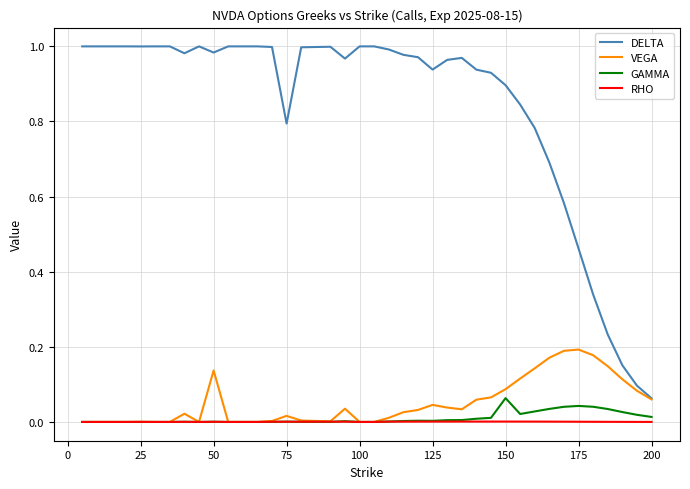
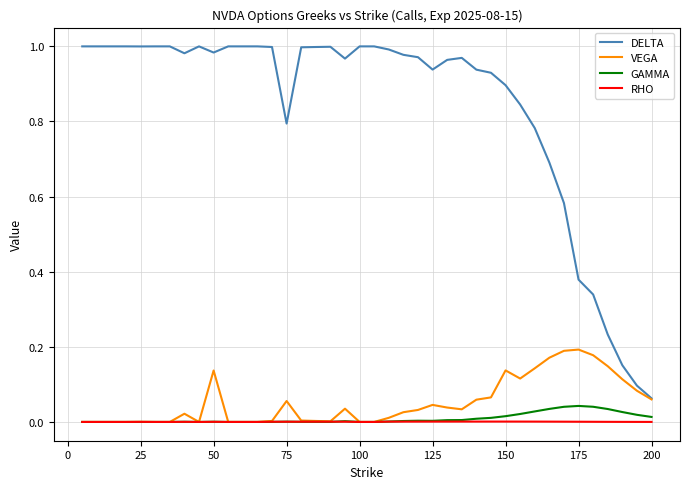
  {
    "DELTA": {
      "25": 1.00,
      "50": 0.98,
      "75": 0.79,
      "100": 1.00,
      "125": 0.94,
      "150": 0.90,
-     "175": 0.46
+     "175": 0.38
    },
    "VEGA": {
      "50": 0.14,
-     "75": 0.02,
+     "75": 0.06,
      "125": 0.05,
-     "150": 0.09,
+     "150": 0.14,
      "175": 0.19
    },
    "GAMMA": {
-     "150": 0.06,
+     "150": 0.02,
      "175": 0.04,
      "200": 0.01
    },
    "RHO": {
      "150": 0.00,
      "175": 0.00,
      "200": 0.00
    }
  }
